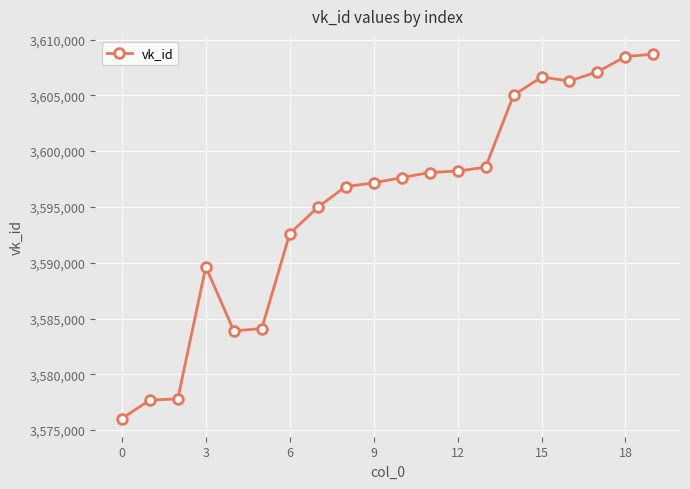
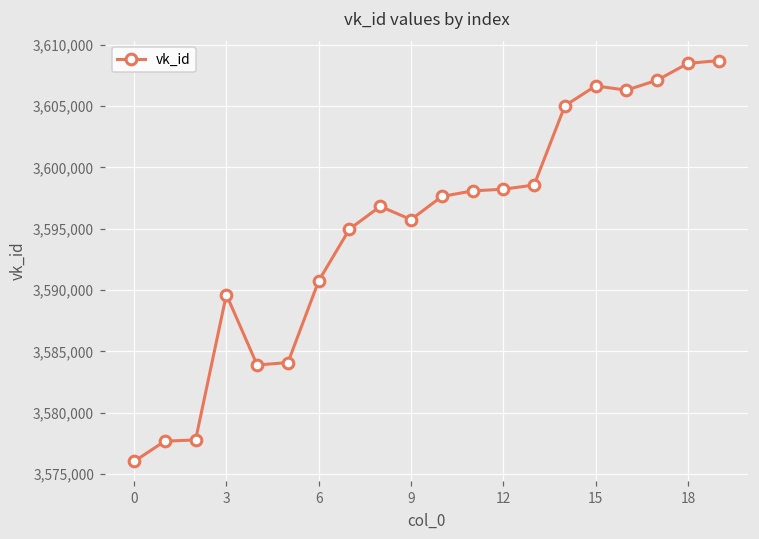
  {
    "0": "3,576,000",
    "3": "3,589,600",
-   "6": "3,592,600",
-   "9": "3,597,200",
+   "6": "3,590,800",
+   "9": "3,595,700",
    "12": "3,598,200",
    "15": "3,606,600",
    "18": "3,608,500"
  }
